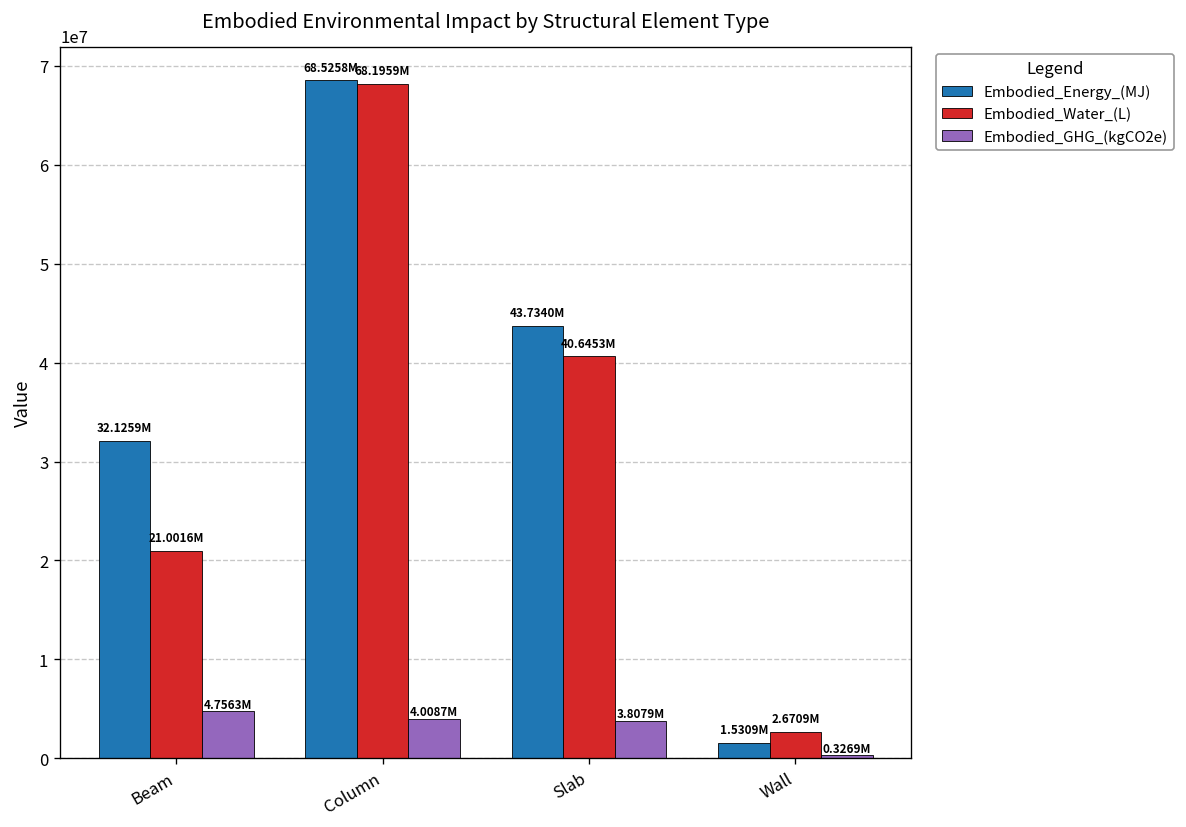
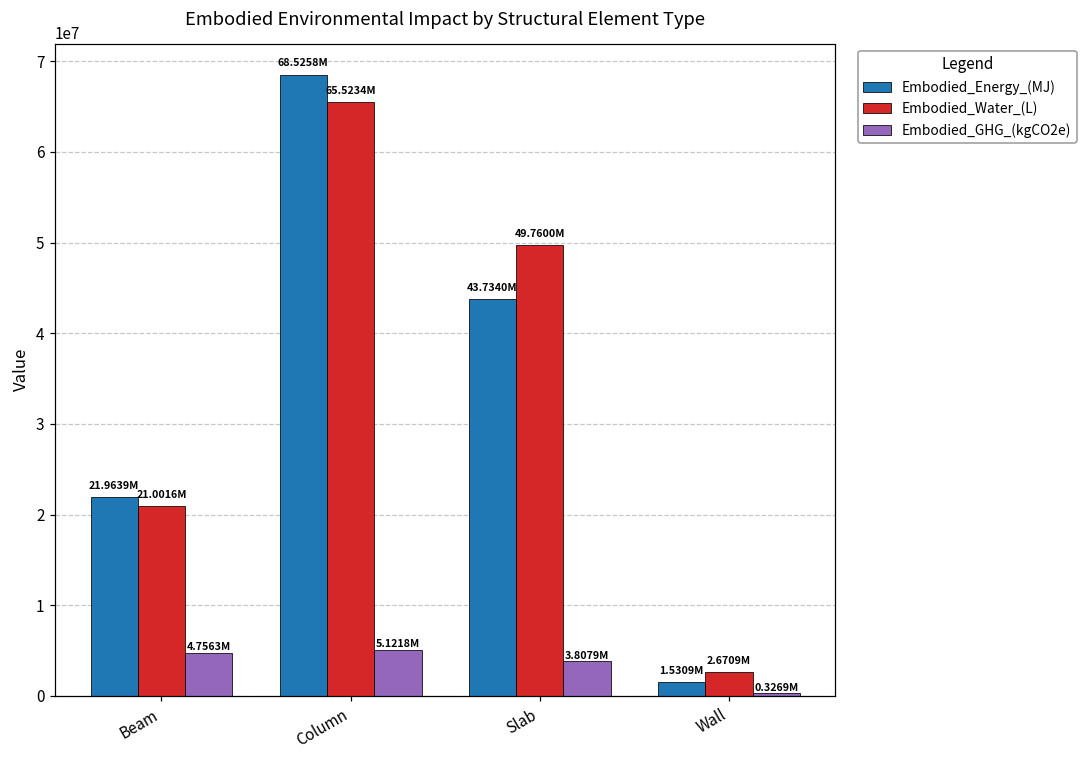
  {
    "Embodied_Energy_(MJ)": {
-     "Beam": "32.1259M",
+     "Beam": "21.9639M",
      "Column": "68.5258M",
      "Slab": "43.7340M",
      "Wall": "1.5309M"
    },
    "Embodied_Water_(L)": {
      "Beam": "21.0016M",
-     "Column": "68.1959M",
-     "Slab": "40.6453M",
+     "Column": "65.5234M",
+     "Slab": "49.7600M",
      "Wall": "2.6709M"
    },
    "Embodied_GHG_(kgCO2e)": {
      "Beam": "4.7563M",
-     "Column": "4.0087M",
+     "Column": "5.1218M",
      "Slab": "3.8079M",
      "Wall": "0.3269M"
    }
  }
